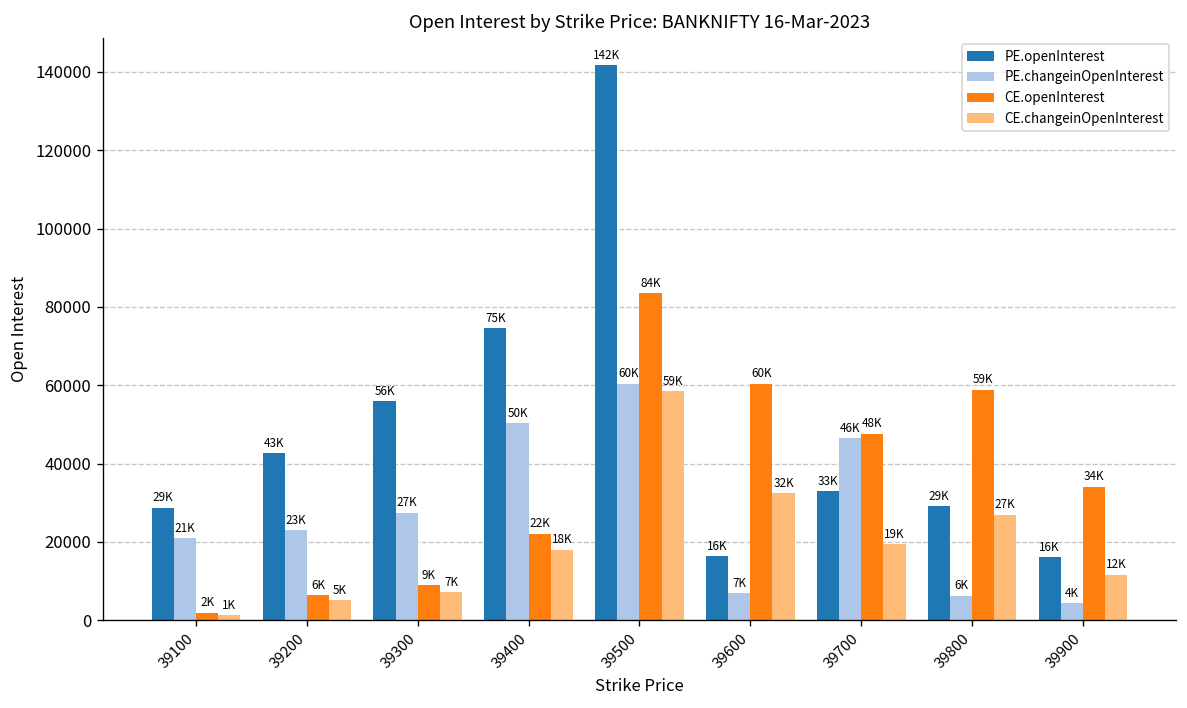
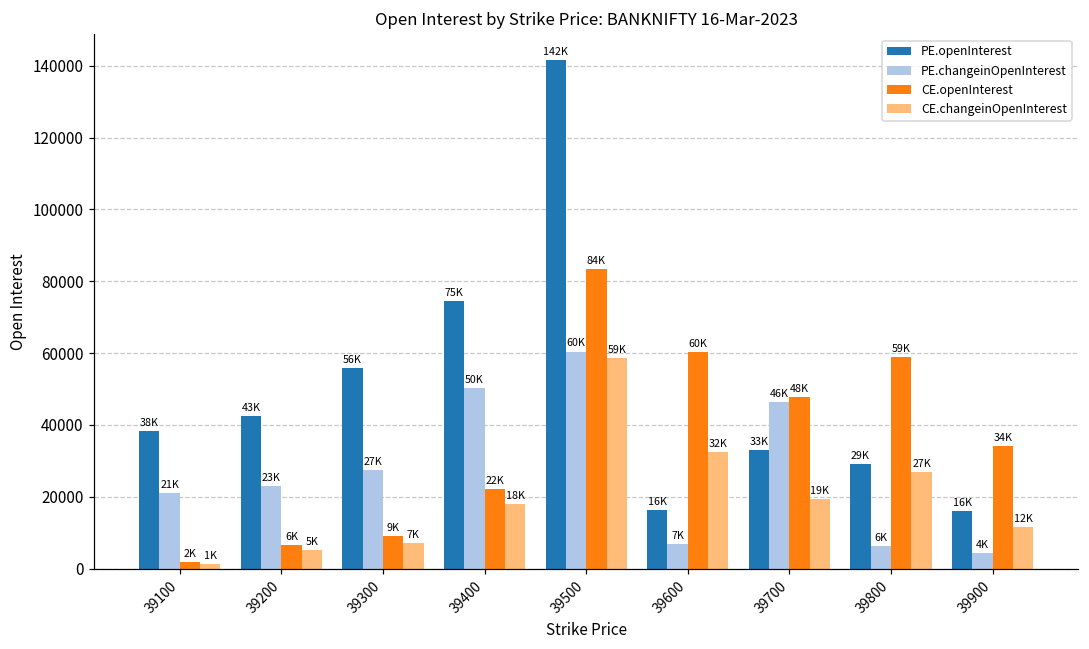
  {
    "PE.openInterest": {
-     "39100": "29K",
+     "39100": "38K",
      "39200": "43K",
      "39300": "56K",
      "39400": "75K",
      "39500": "142K",
      "39600": "16K",
      "39700": "33K",
      "39800": "29K",
      "39900": "16K"
    },
    "PE.changeinOpenInterest": {
      "39100": "21K",
      "39200": "23K",
      "39300": "27K",
      "39400": "50K",
      "39500": "60K",
      "39600": "7K",
      "39700": "46K",
      "39800": "6K",
      "39900": "4K"
    },
    "CE.openInterest": {
      "39100": "2K",
      "39200": "6K",
      "39300": "9K",
      "39400": "22K",
      "39500": "84K",
      "39600": "60K",
      "39700": "48K",
      "39800": "59K",
      "39900": "34K"
    },
    "CE.changeinOpenInterest": {
      "39100": "1K",
      "39200": "5K",
      "39300": "7K",
      "39400": "18K",
      "39500": "59K",
      "39600": "32K",
      "39700": "19K",
      "39800": "27K",
      "39900": "12K"
    }
  }
